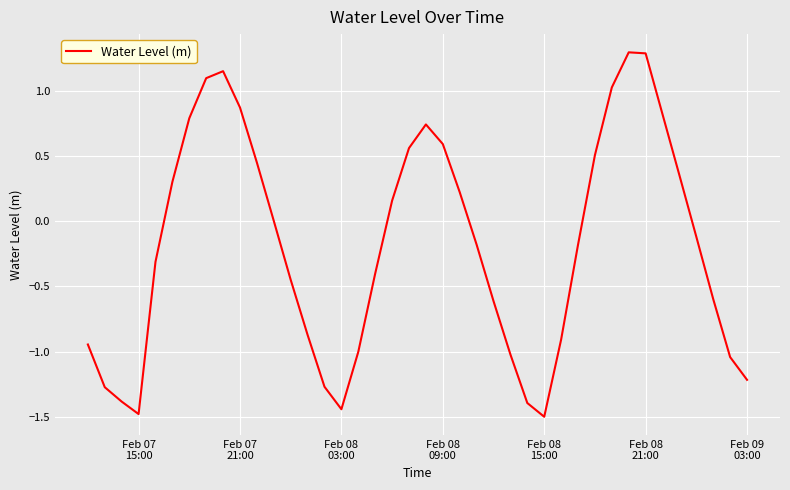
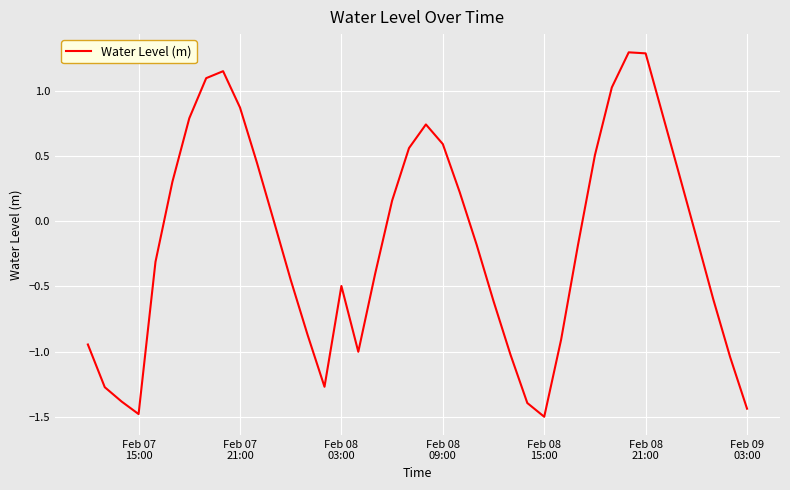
  {
    "Feb 07 15:00": -1.48,
    "Feb 07 21:00": 0.88,
-   "Feb 08 03:00": -1.44,
+   "Feb 08 03:00": -0.50,
    "Feb 08 09:00": 0.59,
    "Feb 08 15:00": -1.50,
    "Feb 08 21:00": 1.29,
-   "Feb 09 03:00": -1.22
+   "Feb 09 03:00": -1.44
  }
